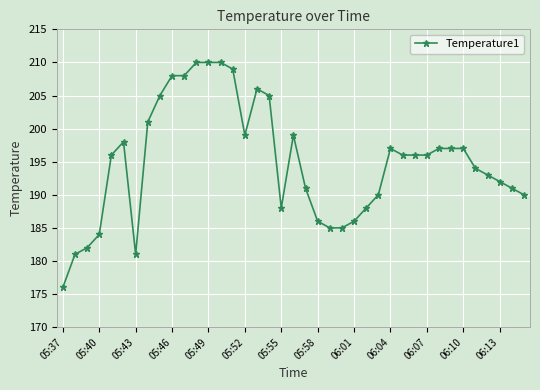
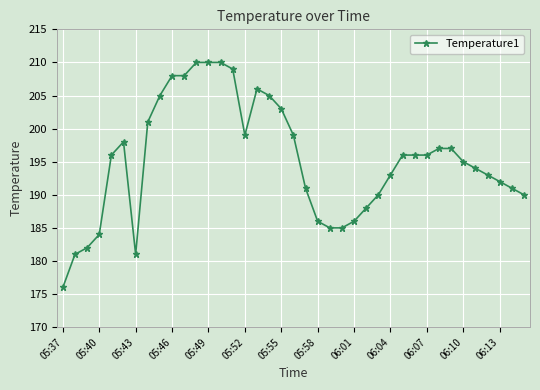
  {
    "05:37": 176,
    "05:40": 184,
    "05:43": 181,
    "05:46": 208,
    "05:49": 210,
    "05:52": 199,
-   "05:55": 188,
+   "05:55": 203,
    "05:58": 186,
    "06:01": 186,
-   "06:04": 197,
+   "06:04": 193,
    "06:07": 196,
-   "06:10": 197,
+   "06:10": 195,
    "06:13": 192
  }
